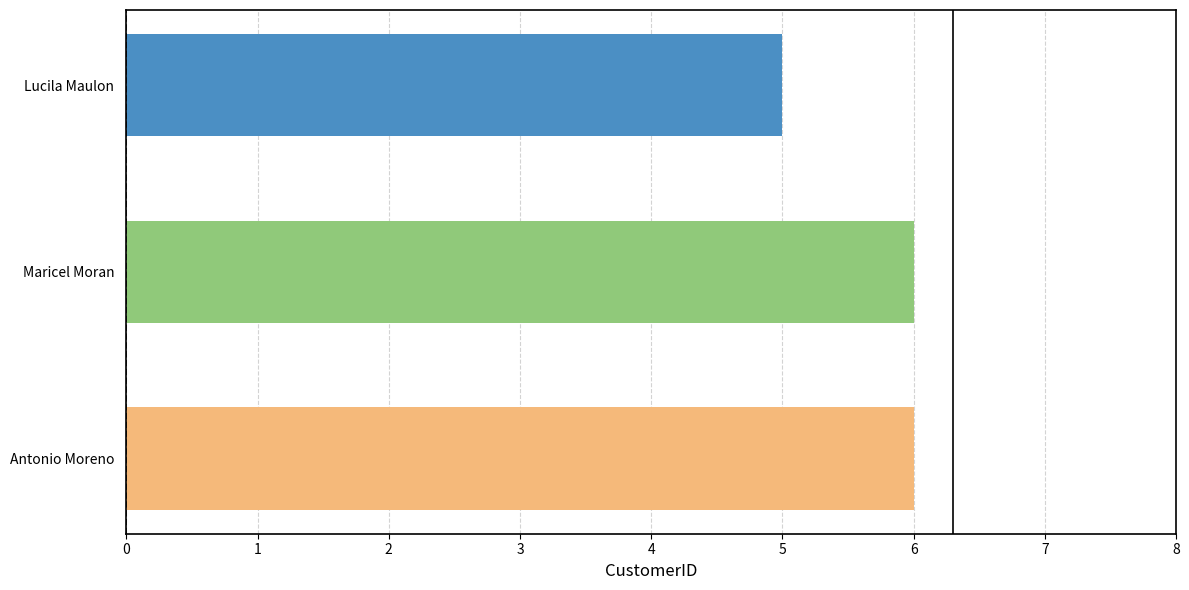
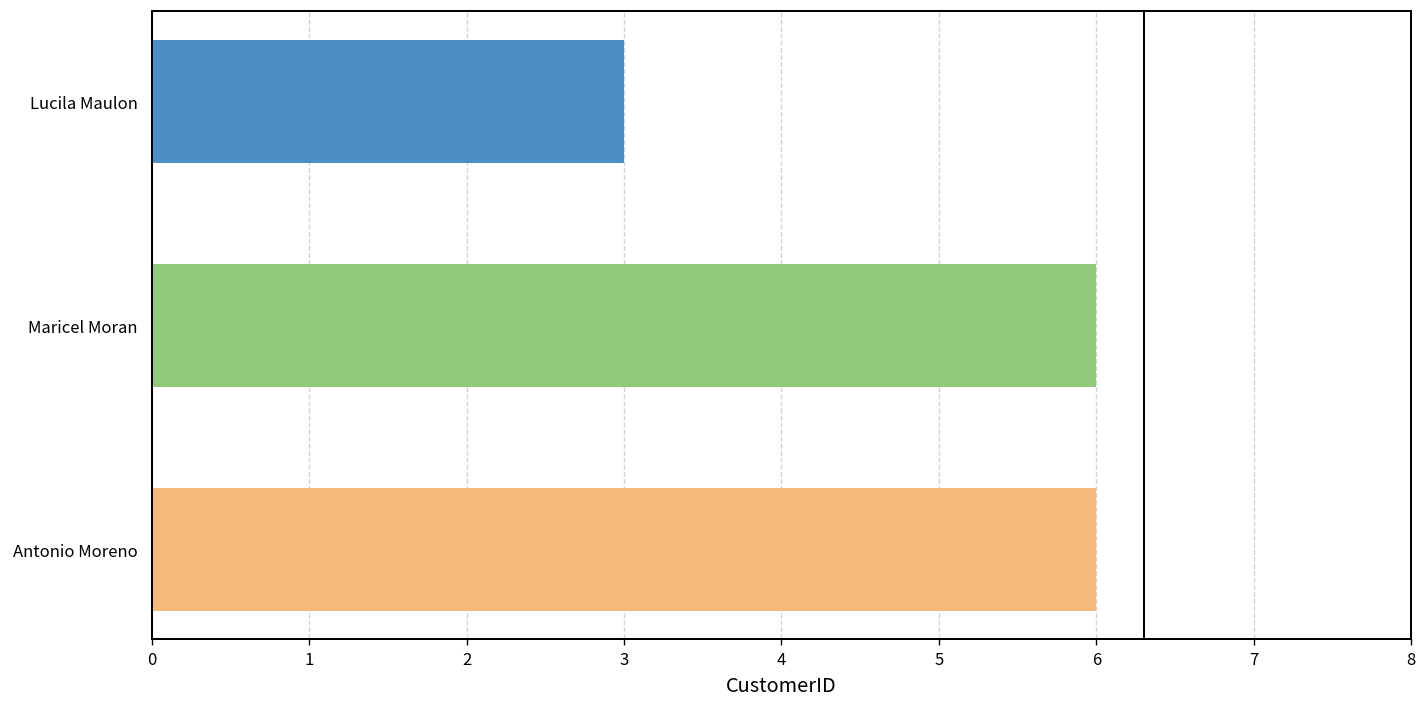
  {
-   "Lucila Maulon": 5,
+   "Lucila Maulon": 3,
    "Maricel Moran": 6,
    "Antonio Moreno": 6
  }
